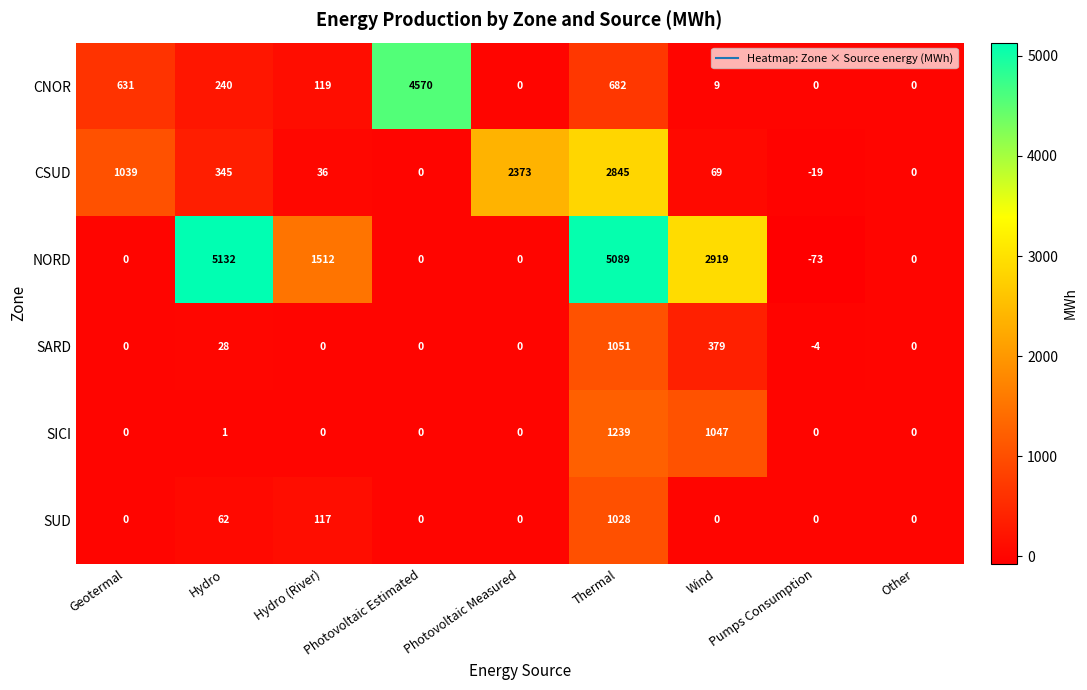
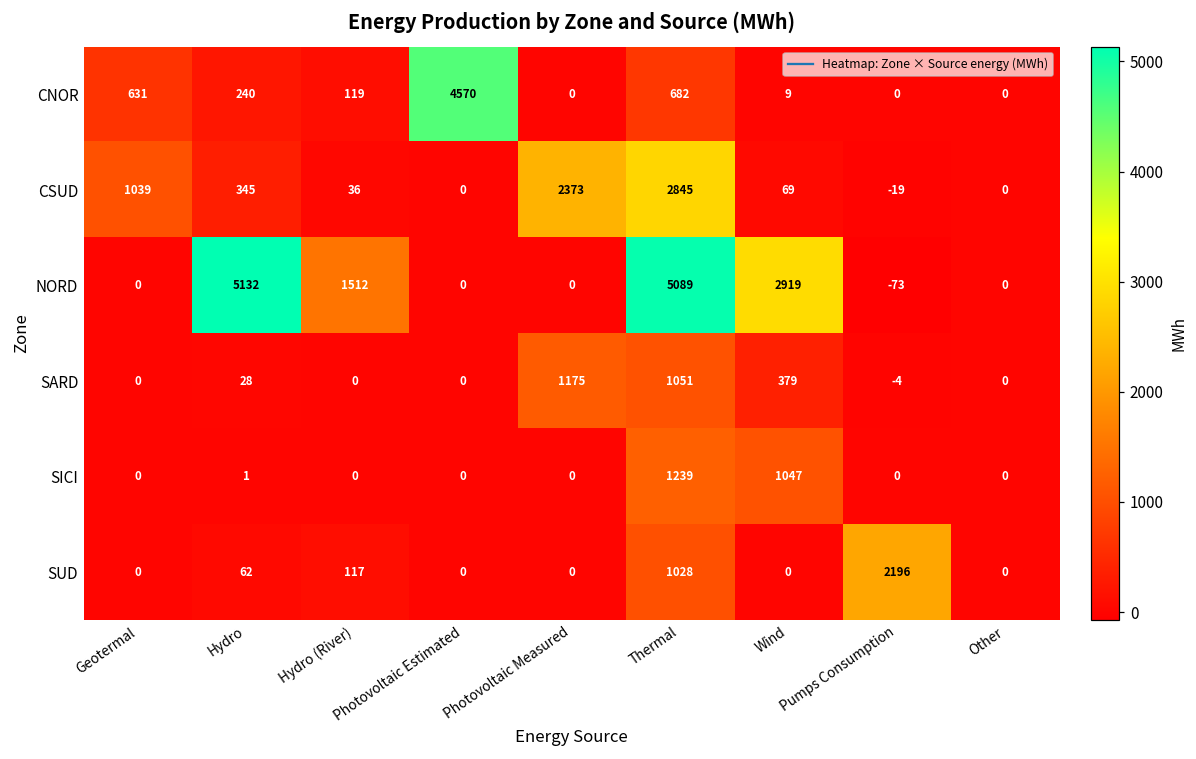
  {
    "CNOR": {
      "Geotermal": 631,
      "Hydro": 240,
      "Hydro (River)": 119,
      "Photovoltaic Estimated": 4570,
      "Photovoltaic Measured": 0,
      "Thermal": 682,
      "Wind": 9,
      "Pumps Consumption": 0,
      "Other": 0
    },
    "CSUD": {
      "Geotermal": 1039,
      "Hydro": 345,
      "Hydro (River)": 36,
      "Photovoltaic Estimated": 0,
      "Photovoltaic Measured": 2373,
      "Thermal": 2845,
      "Wind": 69,
      "Pumps Consumption": -19,
      "Other": 0
    },
    "NORD": {
      "Geotermal": 0,
      "Hydro": 5132,
      "Hydro (River)": 1512,
      "Photovoltaic Estimated": 0,
      "Photovoltaic Measured": 0,
      "Thermal": 5089,
      "Wind": 2919,
      "Pumps Consumption": -73,
      "Other": 0
    },
    "SARD": {
      "Geotermal": 0,
      "Hydro": 28,
      "Hydro (River)": 0,
      "Photovoltaic Estimated": 0,
-     "Photovoltaic Measured": 0,
+     "Photovoltaic Measured": 1175,
      "Thermal": 1051,
      "Wind": 379,
      "Pumps Consumption": -4,
      "Other": 0
    },
    "SICI": {
      "Geotermal": 0,
      "Hydro": 1,
      "Hydro (River)": 0,
      "Photovoltaic Estimated": 0,
      "Photovoltaic Measured": 0,
      "Thermal": 1239,
      "Wind": 1047,
      "Pumps Consumption": 0,
      "Other": 0
    },
    "SUD": {
      "Geotermal": 0,
      "Hydro": 62,
      "Hydro (River)": 117,
      "Photovoltaic Estimated": 0,
      "Photovoltaic Measured": 0,
      "Thermal": 1028,
      "Wind": 0,
-     "Pumps Consumption": 0,
+     "Pumps Consumption": 2196,
      "Other": 0
    }
  }
